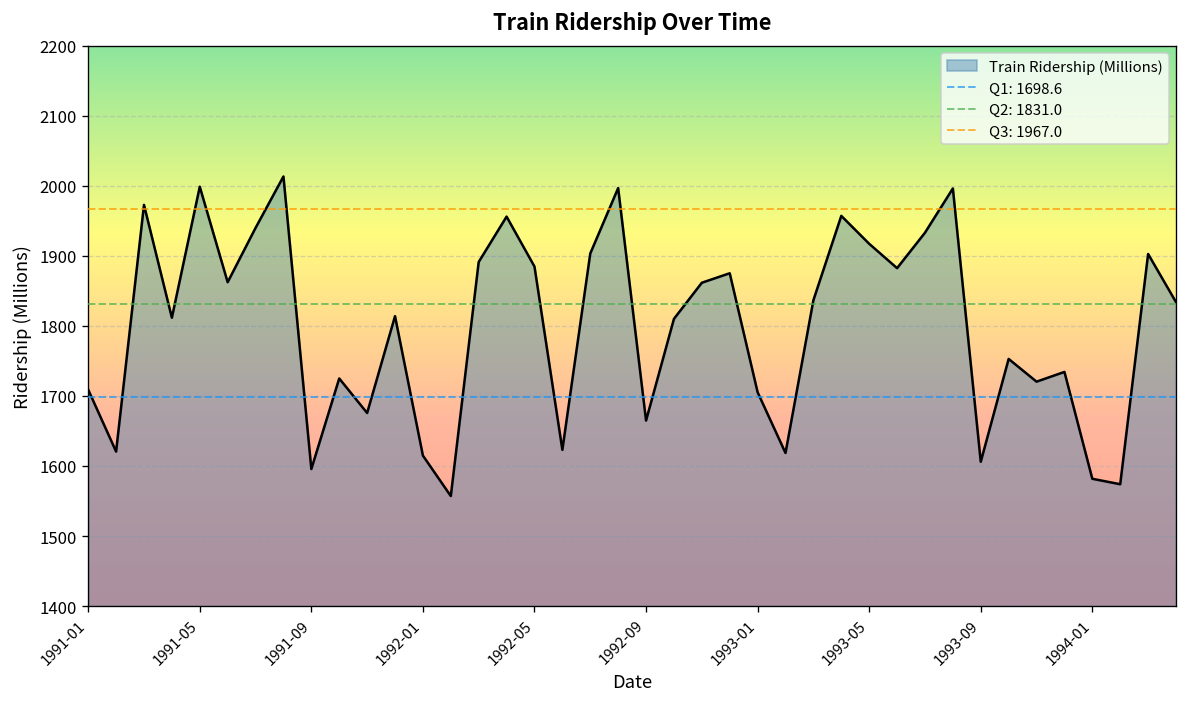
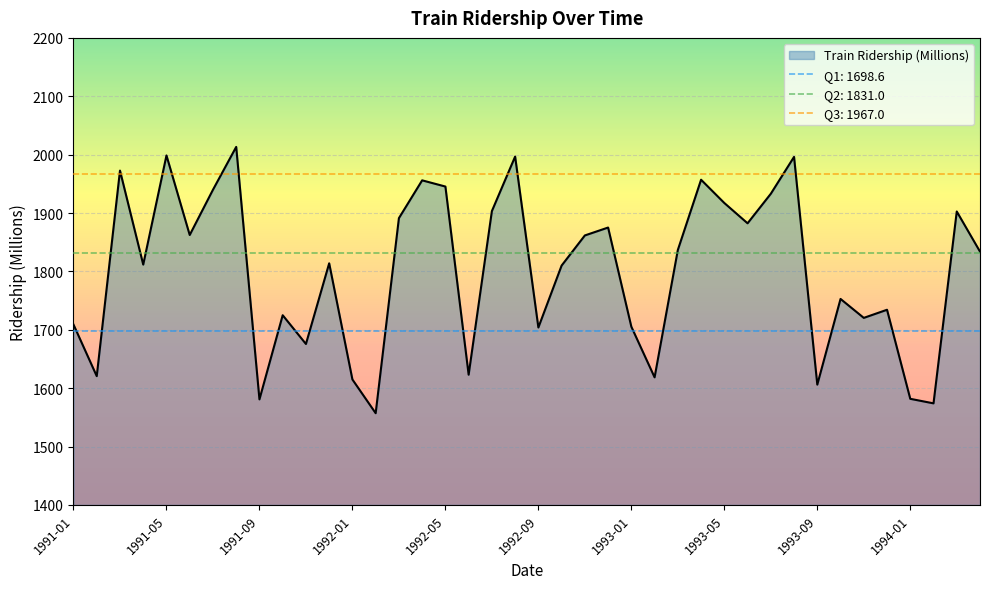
  {
    "1991-01": 1710,
    "1991-05": 2000,
-   "1991-09": 1600,
+   "1991-09": 1580,
    "1992-01": 1610,
-   "1992-05": 1880,
-   "1992-09": 1660,
+   "1992-05": 1950,
+   "1992-09": 1700,
    "1993-01": 1710,
    "1993-05": 1920,
    "1993-09": 1610,
    "1994-01": 1580
  }
